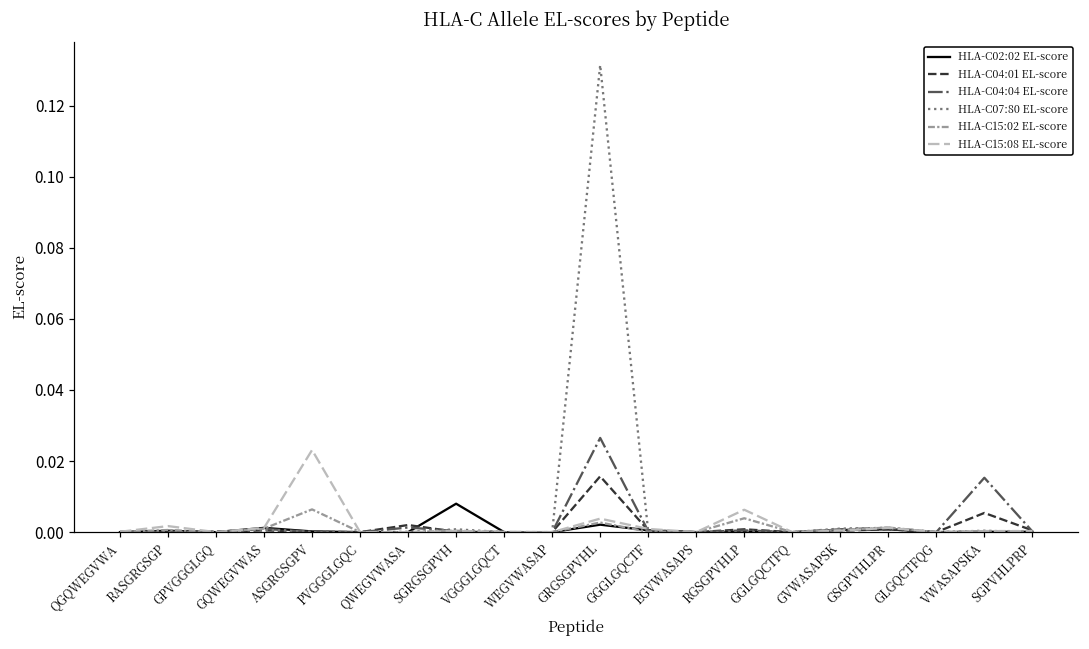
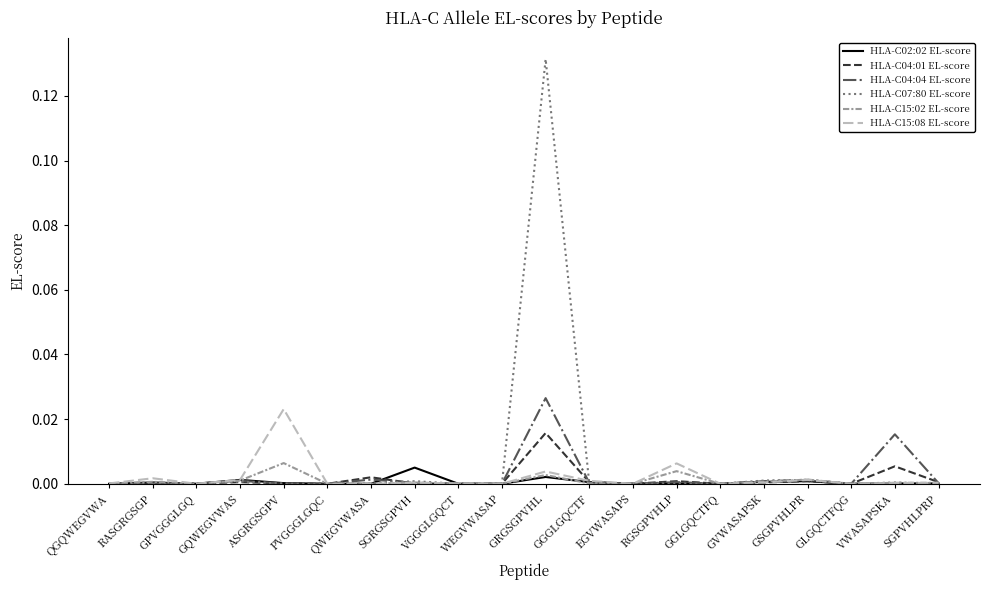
  {
    "HLA-C02:02 EL-score": {
-     "SGRGSGPVH": 0.008
+     "SGRGSGPVH": 0.005
    }
  }
